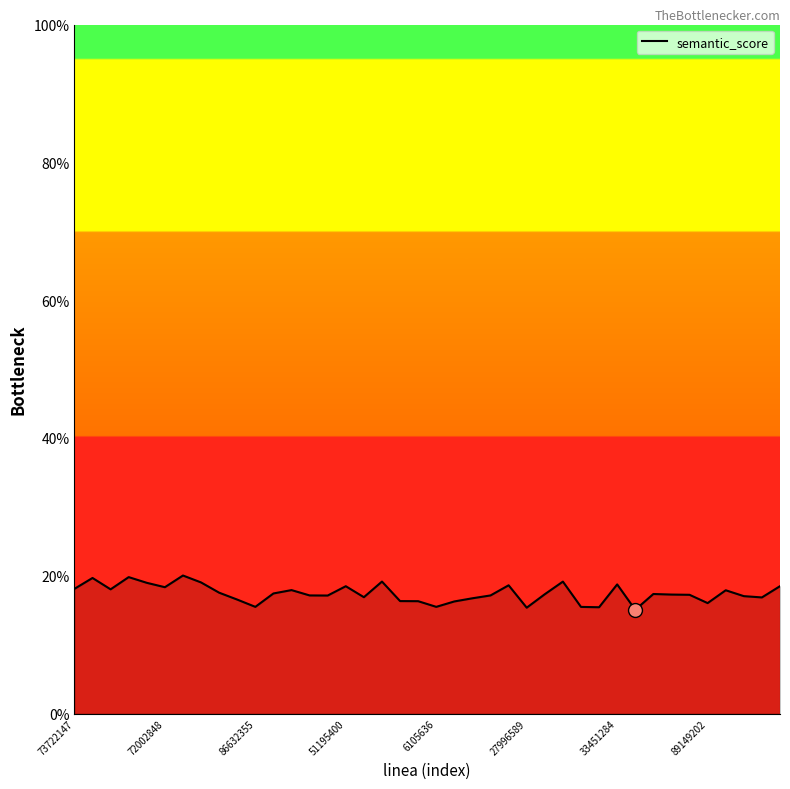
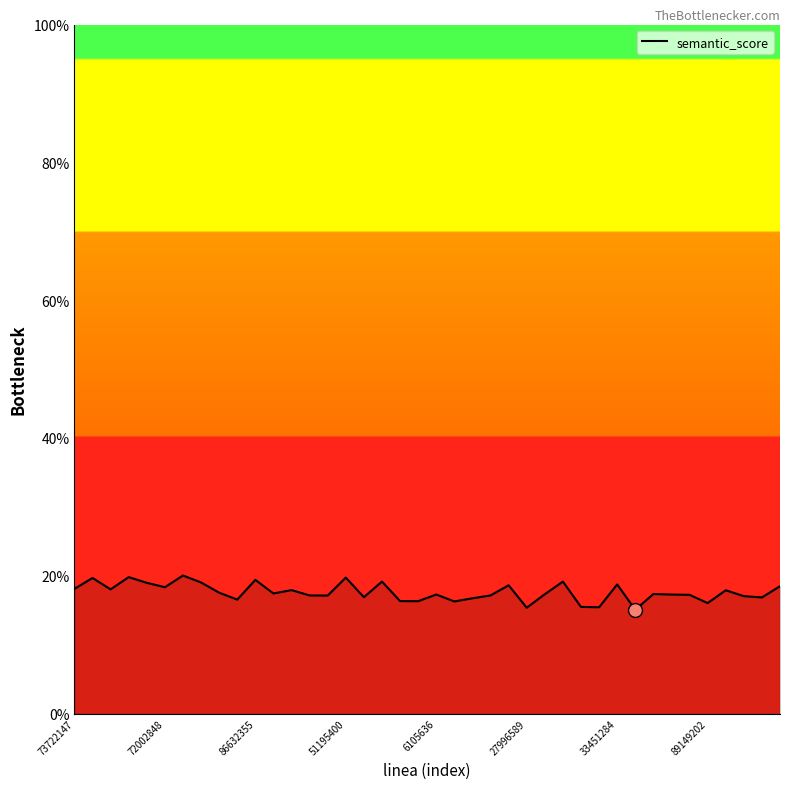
  {
    "semantic_score": {
      "73722147": "18%",
      "72002848": "18%",
-     "86632355": "15%",
-     "51195400": "18%",
-     "6105636": "15%",
+     "86632355": "19%",
+     "51195400": "20%",
+     "6105636": "17%",
      "27996589": "15%",
      "33451284": "19%",
      "89149202": "16%"
    }
  }
